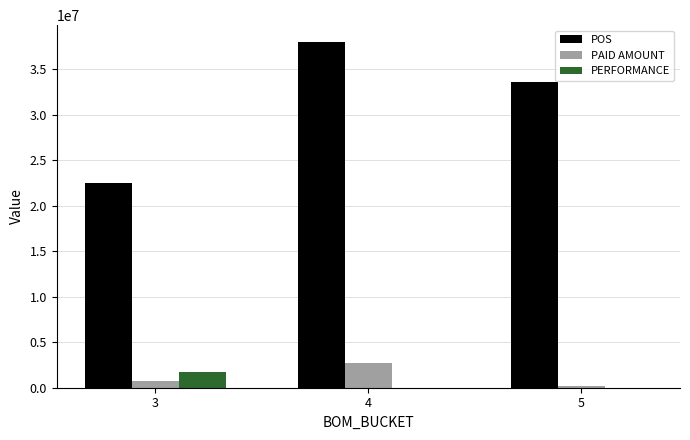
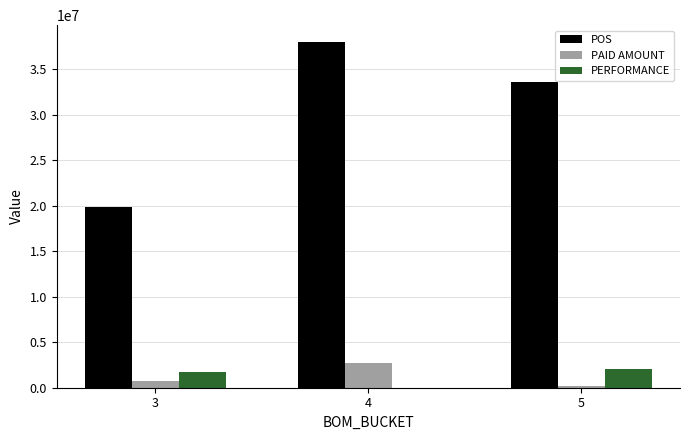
  {
    "POS": {
-     "3": 22000000,
+     "3": 20000000,
      "4": 38000000,
      "5": 34000000
    },
    "PAID AMOUNT": {
      "3": 1000000,
      "4": 3000000
    },
    "PERFORMANCE": {
      "3": 2000000,
-     "5": 0
+     "5": 2000000
    }
  }
